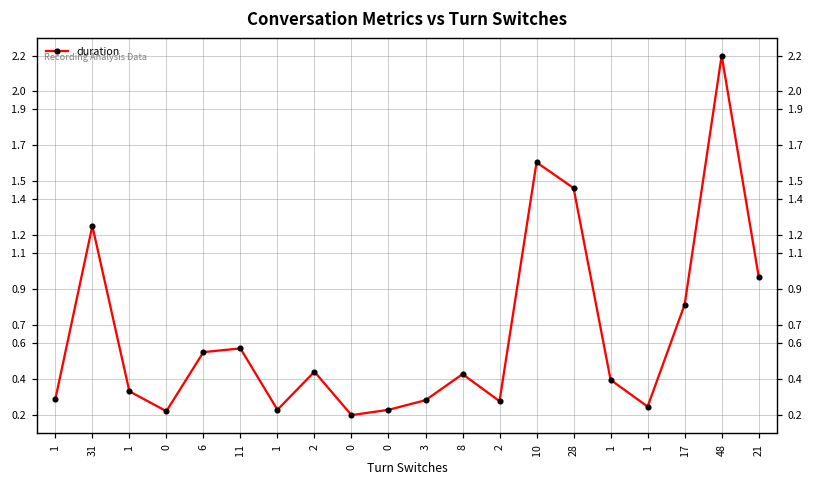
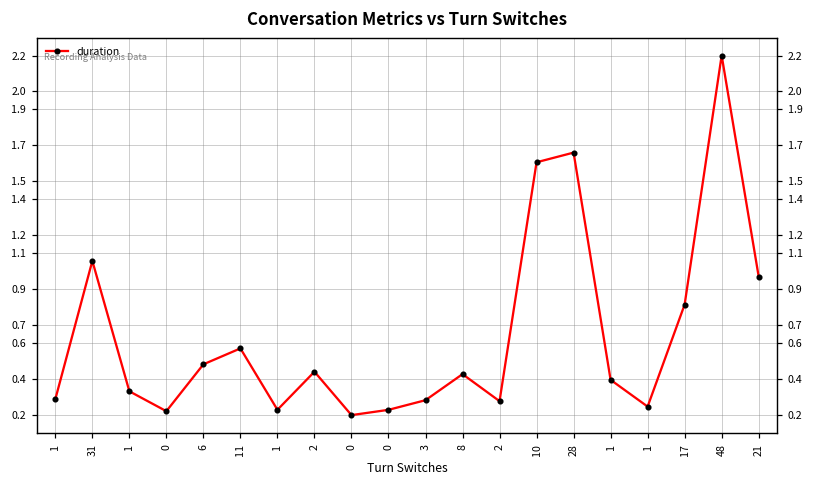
  {
-   "31": 1.25,
-   "6": 0.55,
+   "31": 1.06,
+   "6": 0.48,
    "11": 0.57,
    "3": 0.28,
    "8": 0.43,
    "10": 1.61,
-   "28": 1.46,
+   "28": 1.66,
    "17": 0.81,
    "48": 2.20,
    "21": 0.97
  }
